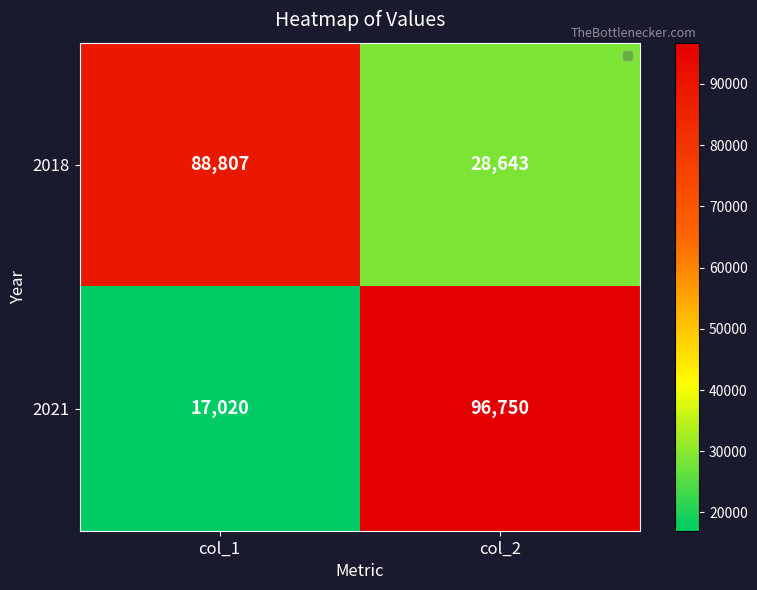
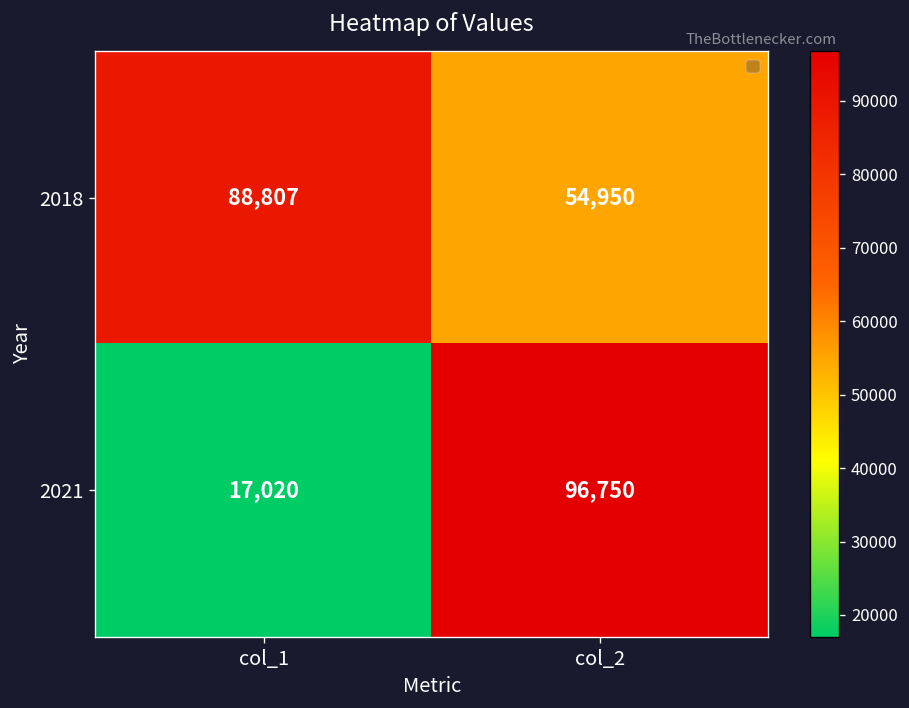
  {
    "2018": {
      "col_1": "88,807",
-     "col_2": "28,643"
+     "col_2": "54,950"
    },
    "2021": {
      "col_1": "17,020",
      "col_2": "96,750"
    }
  }
